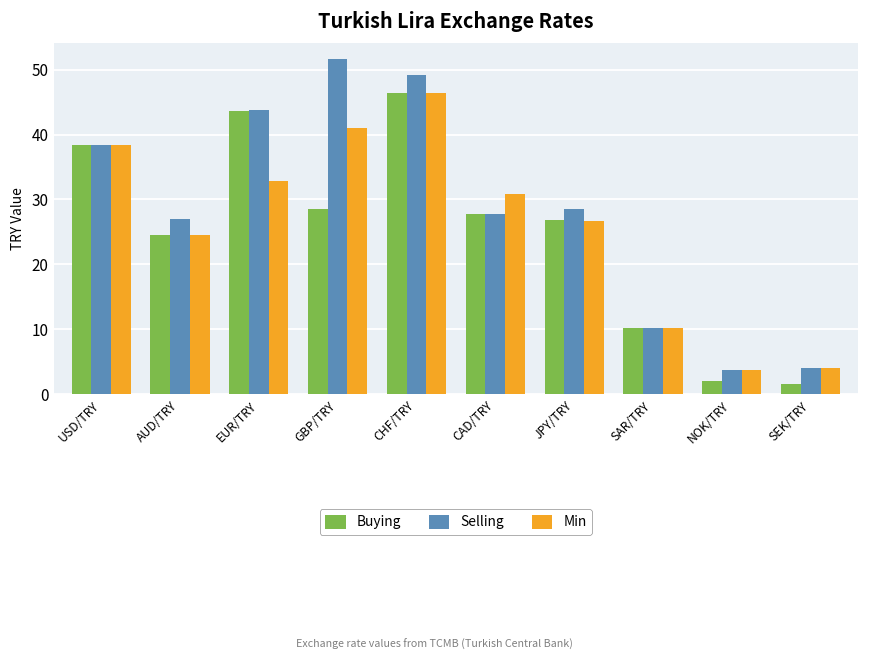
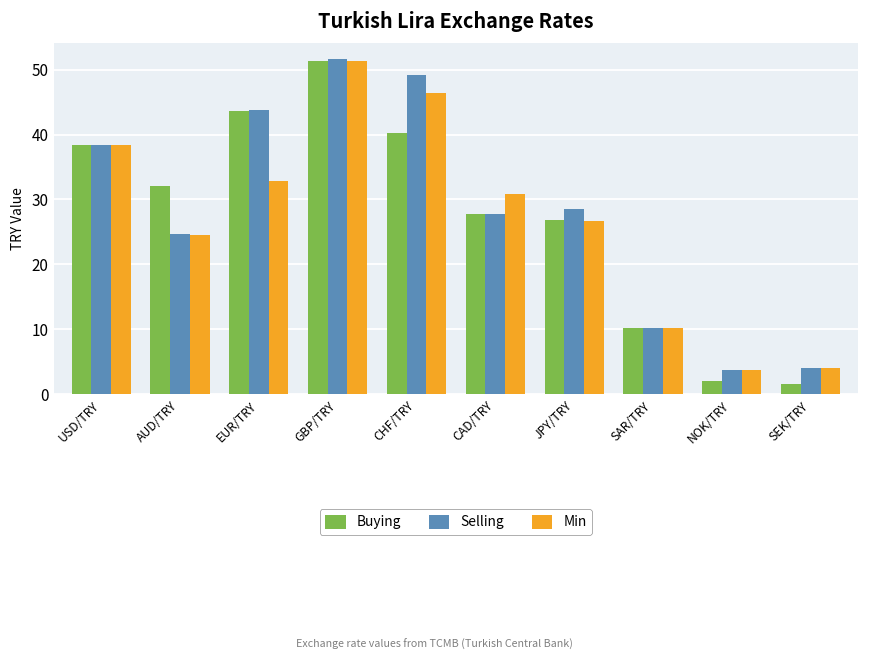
  {
    "Buying": {
      "USD/TRY": 38,
-     "AUD/TRY": 25,
+     "AUD/TRY": 32,
      "EUR/TRY": 44,
-     "GBP/TRY": 29,
-     "CHF/TRY": 46,
+     "GBP/TRY": 51,
+     "CHF/TRY": 40,
      "CAD/TRY": 28,
      "JPY/TRY": 27,
      "SAR/TRY": 10,
      "NOK/TRY": 2,
      "SEK/TRY": 2
    },
    "Selling": {
      "USD/TRY": 38,
-     "AUD/TRY": 27,
+     "AUD/TRY": 25,
      "EUR/TRY": 44,
      "GBP/TRY": 52,
      "CHF/TRY": 49,
      "CAD/TRY": 28,
      "JPY/TRY": 28,
      "SAR/TRY": 10,
      "NOK/TRY": 4,
      "SEK/TRY": 4
    },
    "Min": {
      "USD/TRY": 38,
      "AUD/TRY": 24,
      "EUR/TRY": 33,
-     "GBP/TRY": 41,
+     "GBP/TRY": 51,
      "CHF/TRY": 46,
      "CAD/TRY": 31,
      "JPY/TRY": 27,
      "SAR/TRY": 10,
      "NOK/TRY": 4,
      "SEK/TRY": 4
    }
  }
